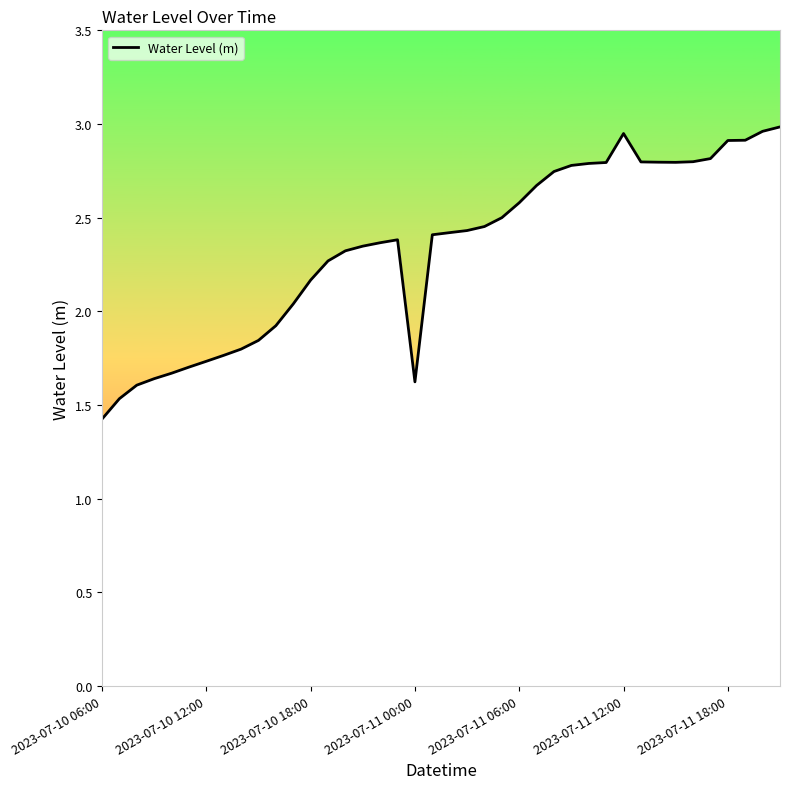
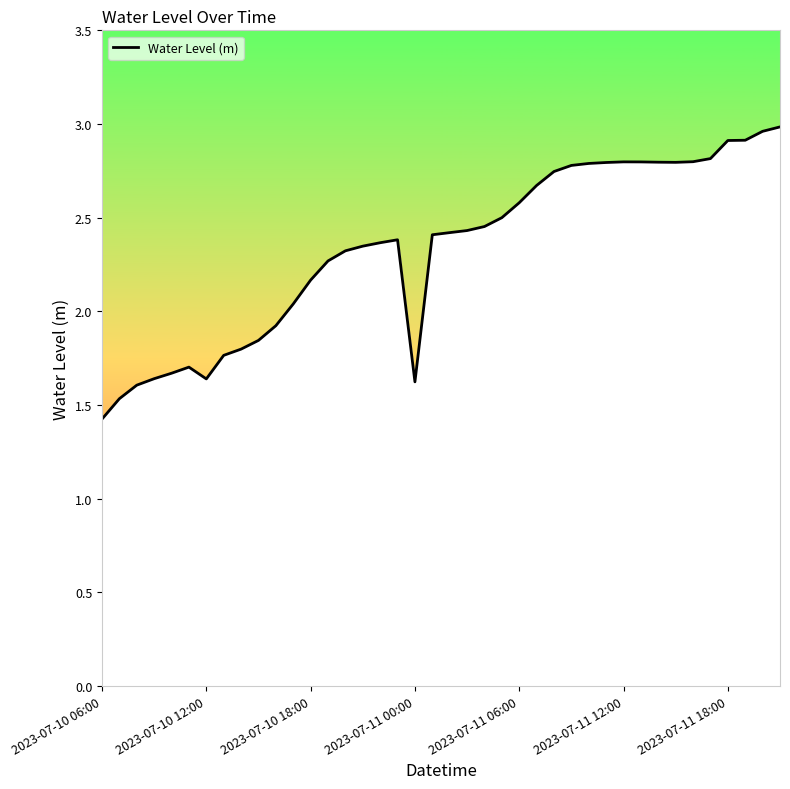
  {
    "2023-07-10 06:00": 1.43,
-   "2023-07-10 12:00": 1.73,
+   "2023-07-10 12:00": 1.64,
    "2023-07-10 18:00": 2.17,
    "2023-07-11 00:00": 1.62,
    "2023-07-11 06:00": 2.58,
-   "2023-07-11 12:00": 2.95,
+   "2023-07-11 12:00": 2.80,
    "2023-07-11 18:00": 2.91
  }
